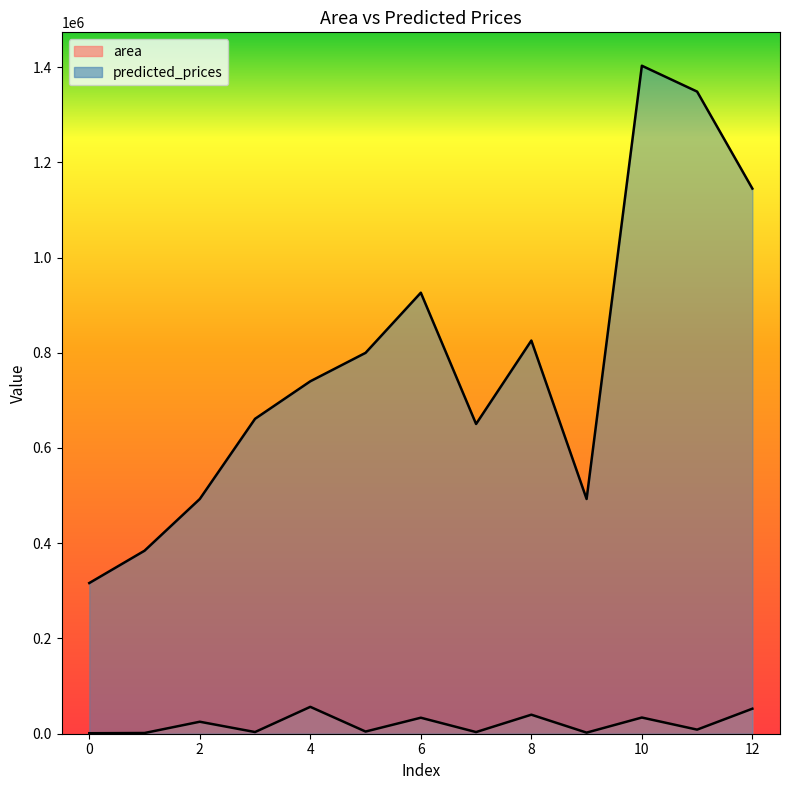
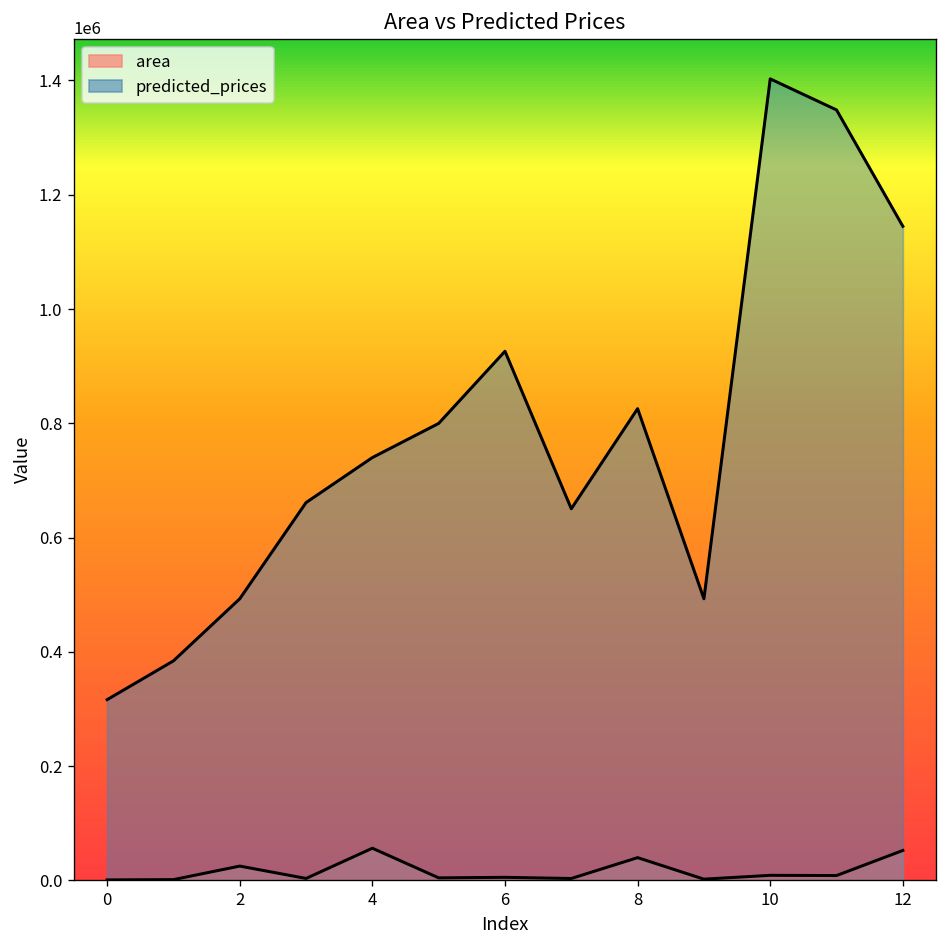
  {
    "area": {
      "0": 0,
      "2": 30000,
      "4": 60000,
-     "6": 30000,
+     "6": 10000,
      "8": 40000,
-     "10": 30000,
+     "10": 10000,
      "12": 50000
    },
    "predicted_prices": {
      "0": 320000,
      "2": 490000,
      "4": 740000,
      "6": 930000,
      "8": 830000,
      "10": 1400000,
      "12": 1140000
    }
  }
